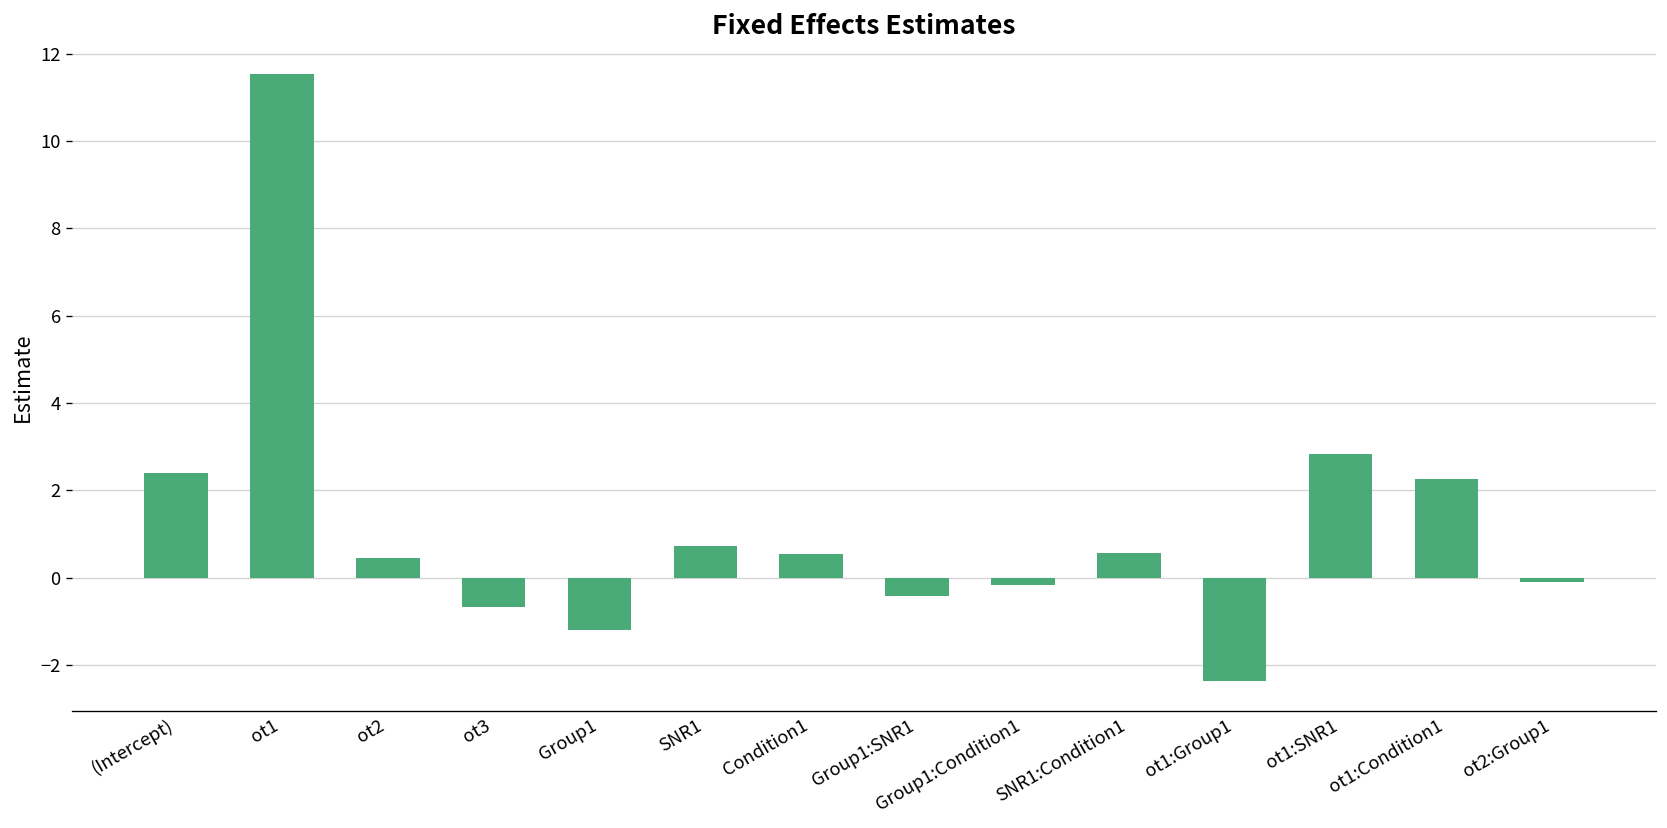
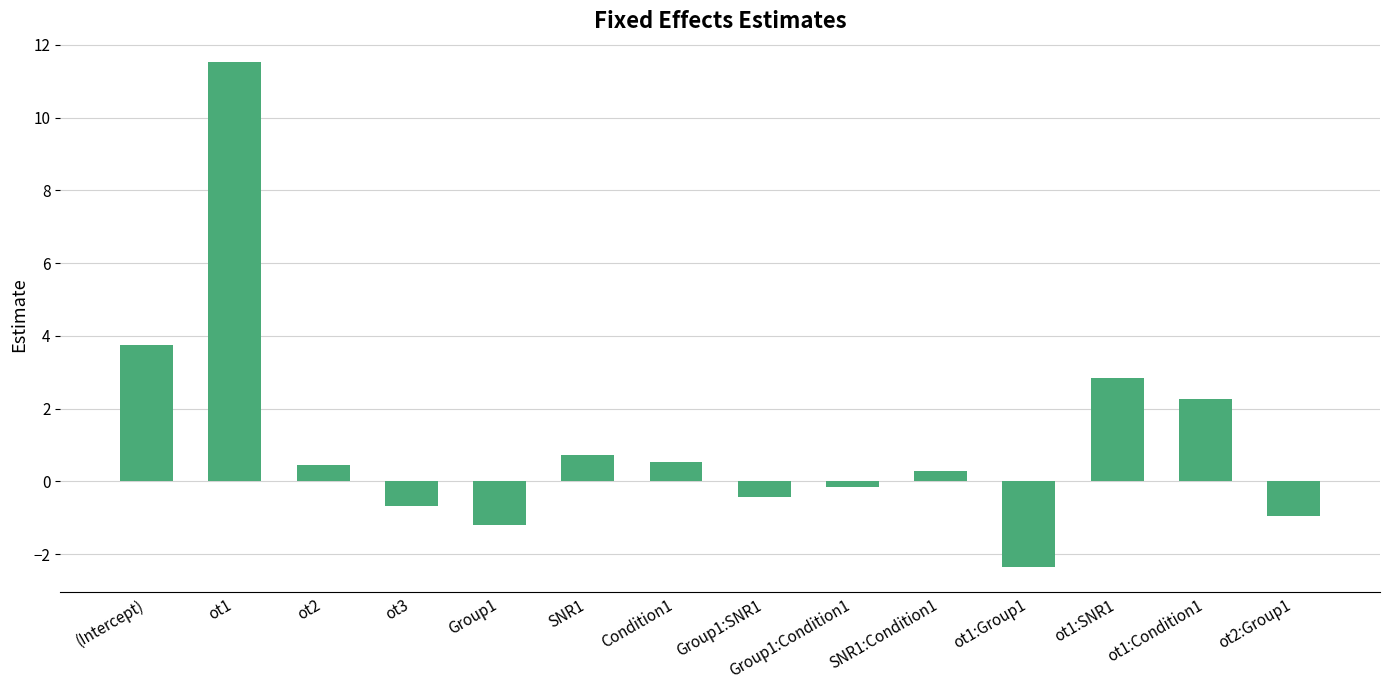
  {
-   "(Intercept)": 2.4,
+   "(Intercept)": 3.7,
    "ot1": 11.5,
    "ot2": 0.4,
    "ot3": -0.7,
    "Group1": -1.2,
    "SNR1": 0.7,
    "Condition1": 0.5,
    "Group1:SNR1": -0.4,
    "Group1:Condition1": -0.2,
-   "SNR1:Condition1": 0.6,
+   "SNR1:Condition1": 0.3,
    "ot1:Group1": -2.4,
    "ot1:SNR1": 2.8,
    "ot1:Condition1": 2.3,
-   "ot2:Group1": -0.1
+   "ot2:Group1": -0.9
  }
